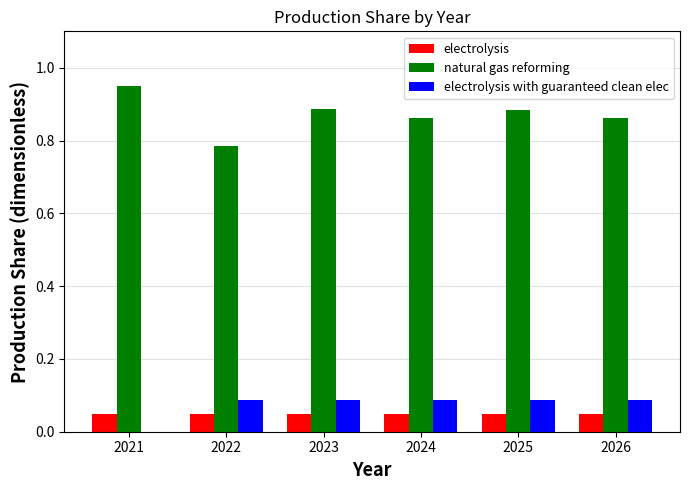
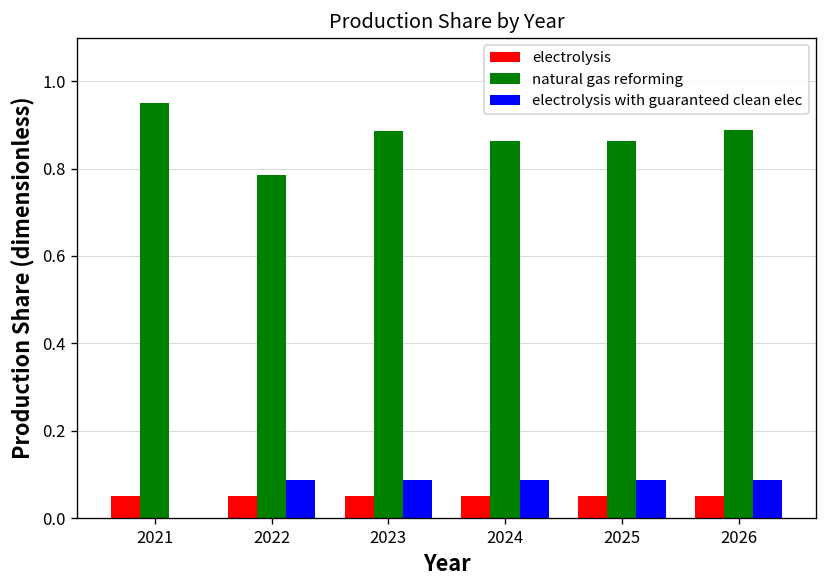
  {
    "electrolysis": {
      "2021": 0.05,
      "2022": 0.05,
      "2023": 0.05,
      "2024": 0.05,
      "2025": 0.05,
      "2026": 0.05
    },
    "natural gas reforming": {
      "2021": 0.95,
      "2022": 0.78,
      "2023": 0.89,
      "2024": 0.86,
-     "2025": 0.89,
-     "2026": 0.86
+     "2025": 0.86,
+     "2026": 0.89
    },
    "electrolysis with guaranteed clean elec": {
      "2021": 0.00,
      "2022": 0.09,
      "2023": 0.09,
      "2024": 0.09,
      "2025": 0.09,
      "2026": 0.09
    }
  }
